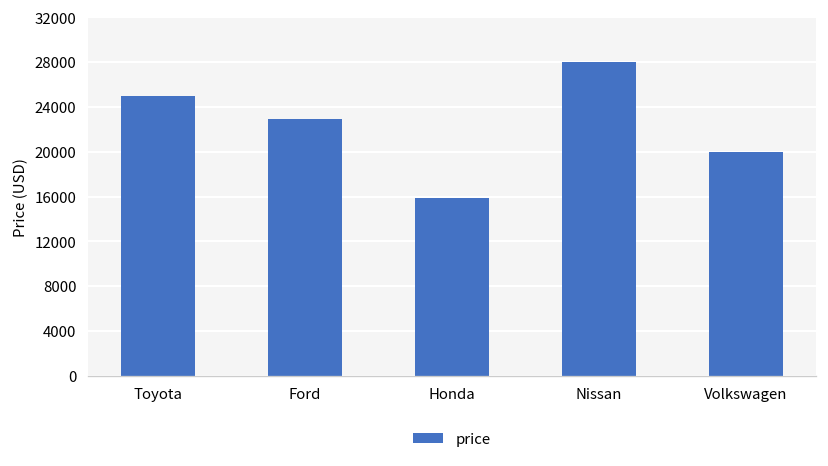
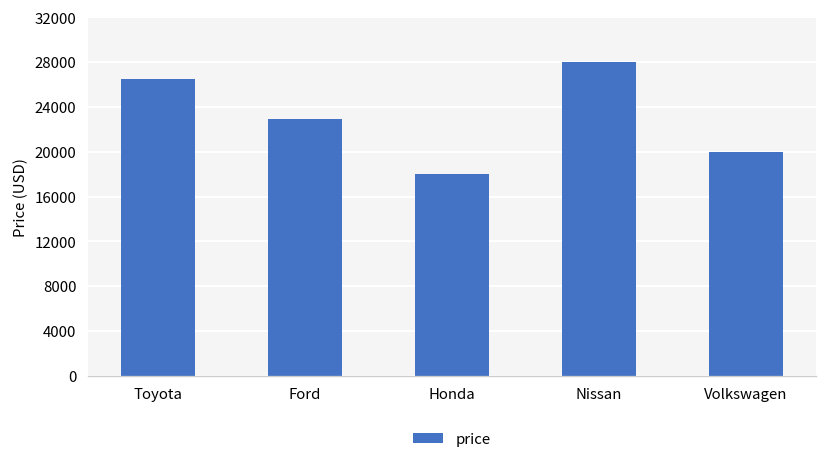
  {
-   "Toyota": 25000,
+   "Toyota": 26000,
    "Ford": 23000,
-   "Honda": 16000,
+   "Honda": 18000,
    "Nissan": 28000,
    "Volkswagen": 20000
  }
